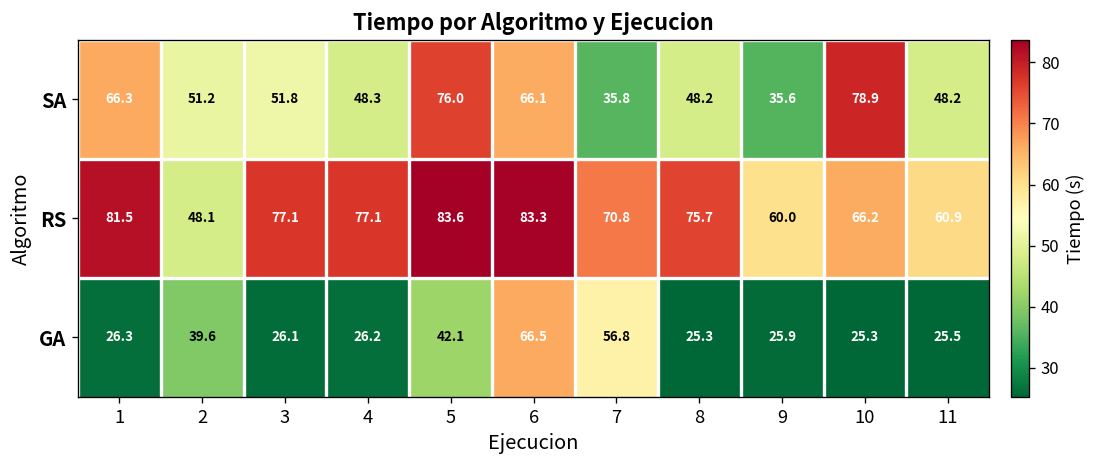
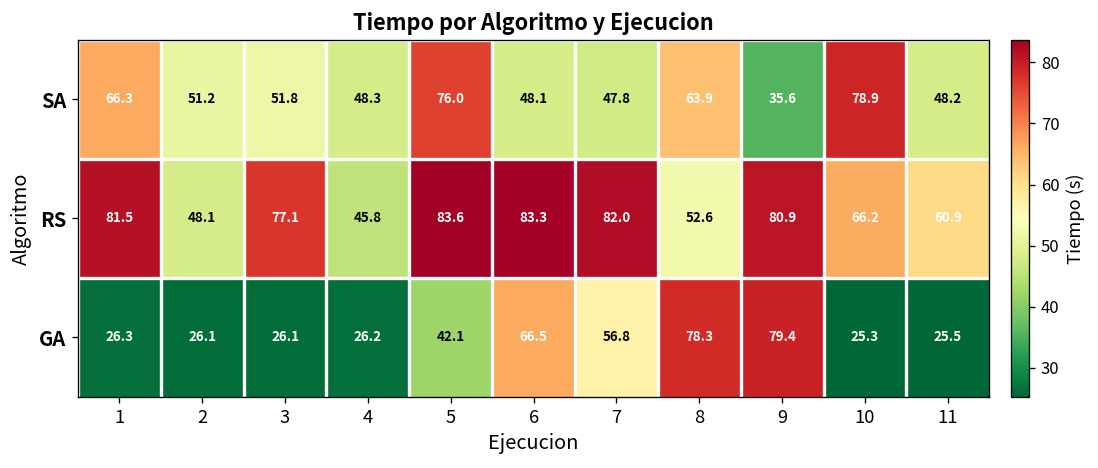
  {
    "SA": {
      "1": 66.3,
      "2": 51.2,
      "3": 51.8,
      "4": 48.3,
      "5": 76.0,
-     "6": 66.1,
-     "7": 35.8,
-     "8": 48.2,
+     "6": 48.1,
+     "7": 47.8,
+     "8": 63.9,
      "9": 35.6,
      "10": 78.9,
      "11": 48.2
    },
    "RS": {
      "1": 81.5,
      "2": 48.1,
      "3": 77.1,
-     "4": 77.1,
+     "4": 45.8,
      "5": 83.6,
      "6": 83.3,
-     "7": 70.8,
-     "8": 75.7,
-     "9": 60.0,
+     "7": 82.0,
+     "8": 52.6,
+     "9": 80.9,
      "10": 66.2,
      "11": 60.9
    },
    "GA": {
      "1": 26.3,
-     "2": 39.6,
+     "2": 26.1,
      "3": 26.1,
      "4": 26.2,
      "5": 42.1,
      "6": 66.5,
      "7": 56.8,
-     "8": 25.3,
-     "9": 25.9,
+     "8": 78.3,
+     "9": 79.4,
      "10": 25.3,
      "11": 25.5
    }
  }
